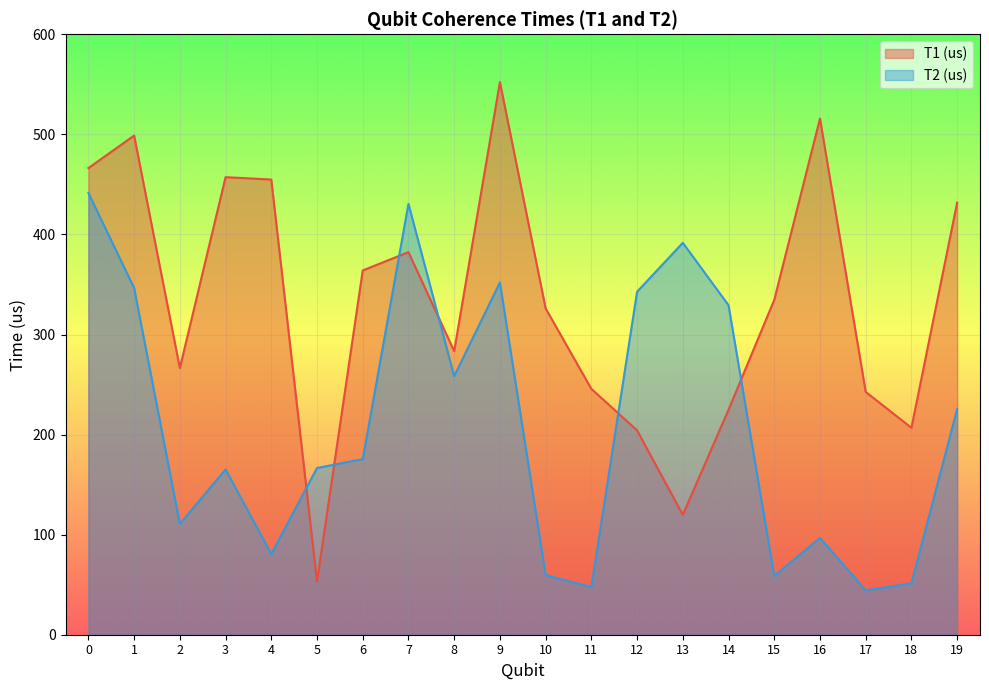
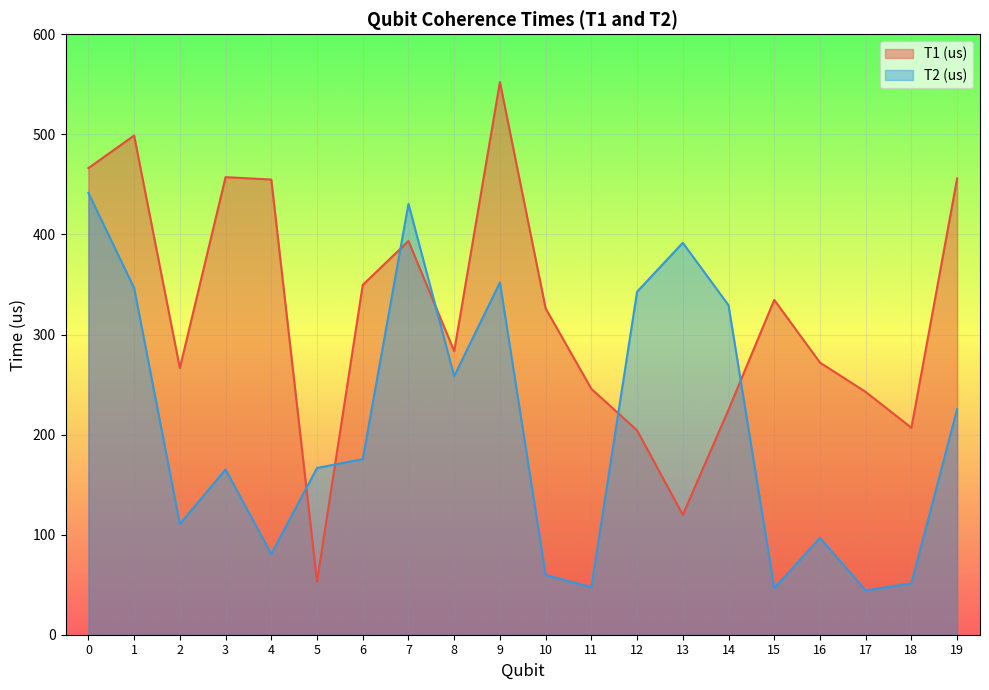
  {
    "T1 (us)": {
      "0": 466,
      "1": 499,
      "2": 266,
      "3": 457,
      "4": 455,
      "5": 53,
-     "6": 364,
-     "7": 382,
+     "6": 350,
+     "7": 393,
      "8": 283,
      "9": 552,
      "10": 326,
      "11": 246,
      "12": 204,
      "13": 120,
      "14": 225,
      "15": 335,
-     "16": 516,
+     "16": 272,
      "17": 243,
      "18": 207,
-     "19": 432
+     "19": 456
    },
    "T2 (us)": {
      "0": 441,
      "1": 347,
      "2": 111,
      "3": 165,
      "4": 81,
      "5": 167,
      "6": 176,
      "7": 431,
      "8": 258,
      "9": 352,
      "10": 60,
      "11": 48,
      "12": 343,
      "13": 392,
      "14": 329,
-     "15": 59,
+     "15": 47,
      "16": 97,
      "17": 44,
      "18": 51,
      "19": 225
    }
  }
